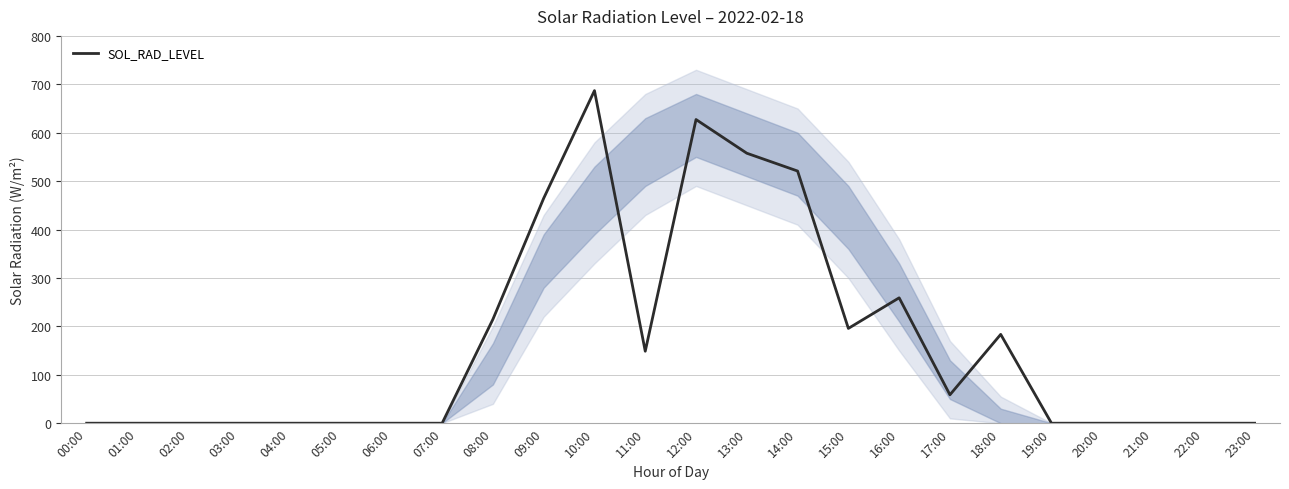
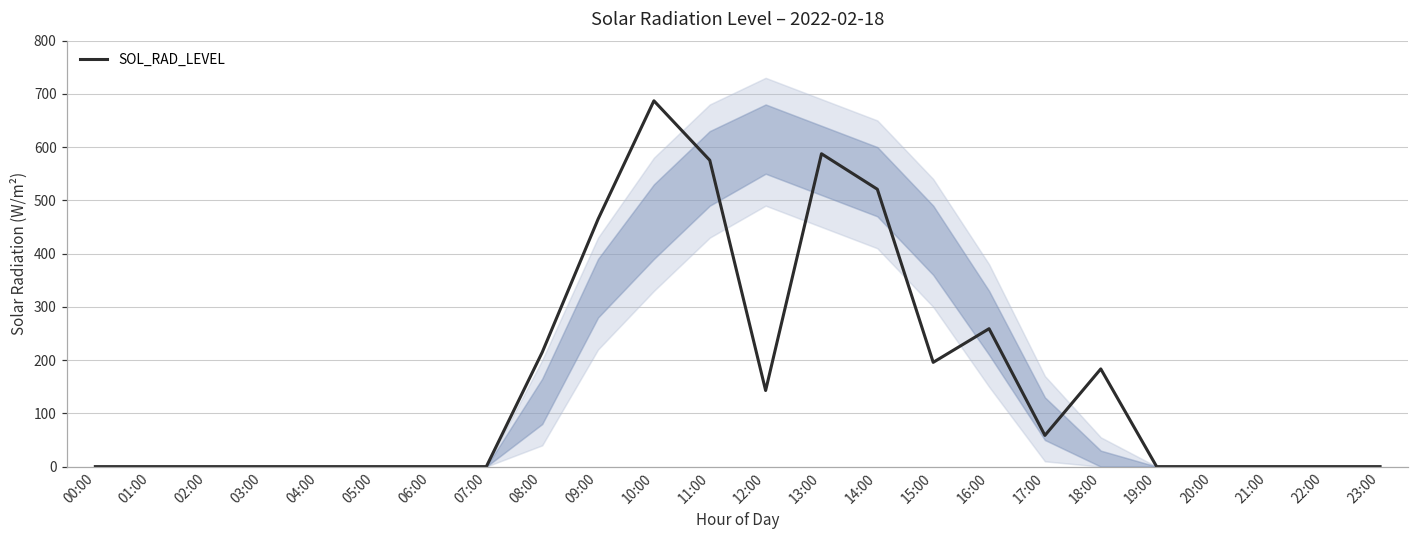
  {
    "SOL_RAD_LEVEL": {
      "08:00": 210,
      "09:00": 460,
      "10:00": 690,
-     "11:00": 150,
-     "12:00": 630,
-     "13:00": 560,
+     "11:00": 580,
+     "12:00": 140,
+     "13:00": 590,
      "14:00": 520,
      "15:00": 200,
      "16:00": 260,
      "17:00": 60,
      "18:00": 180
    }
  }
